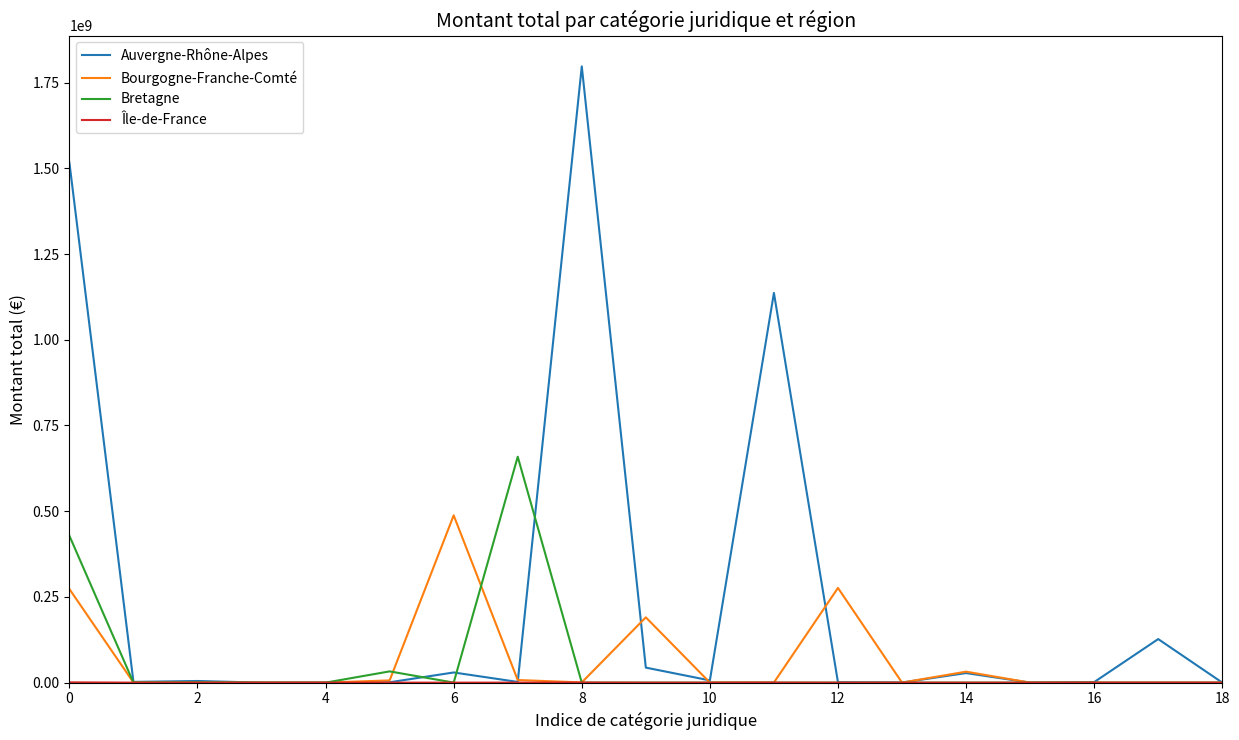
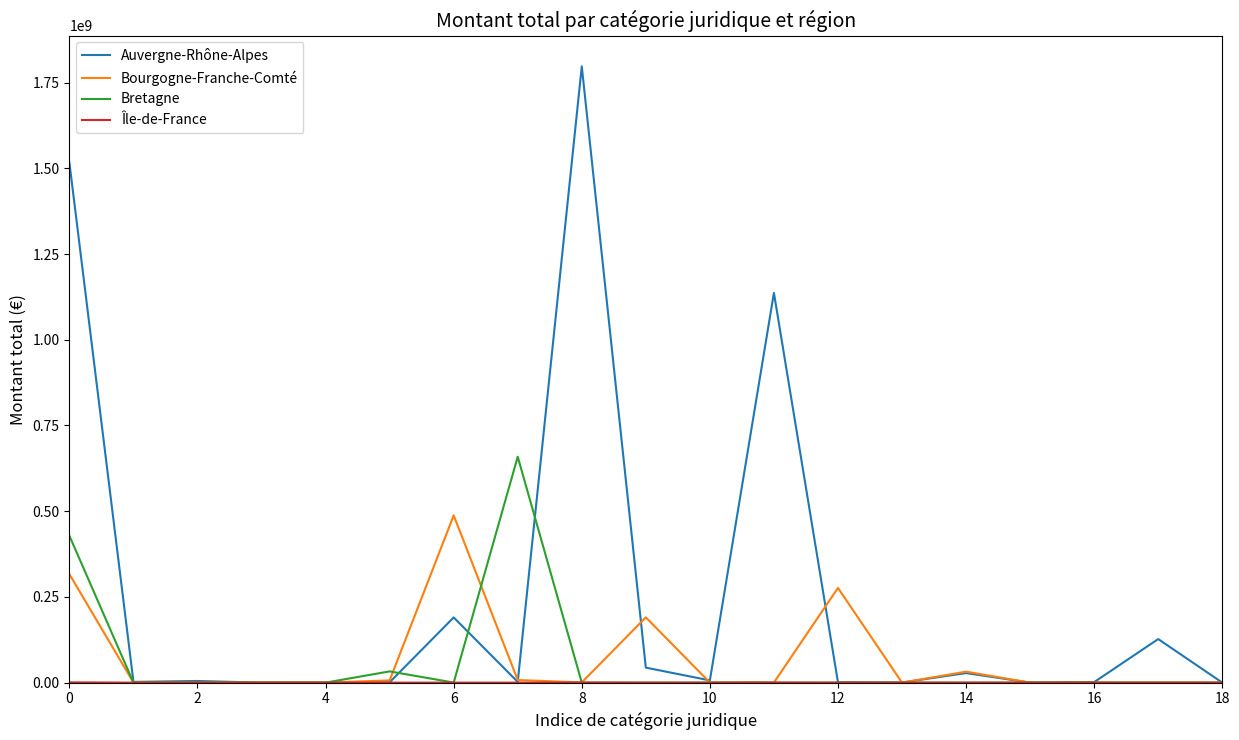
  {
    "Auvergne-Rhône-Alpes": {
      "0": 1520000000,
-     "6": 30000000,
+     "6": 190000000,
      "8": 1800000000
    },
    "Bourgogne-Franche-Comté": {
-     "0": 270000000,
+     "0": 320000000,
      "6": 490000000,
      "12": 280000000
    },
    "Bretagne": {
      "0": 430000000
    },
    "Île-de-France": {
      "0": 0
    }
  }
